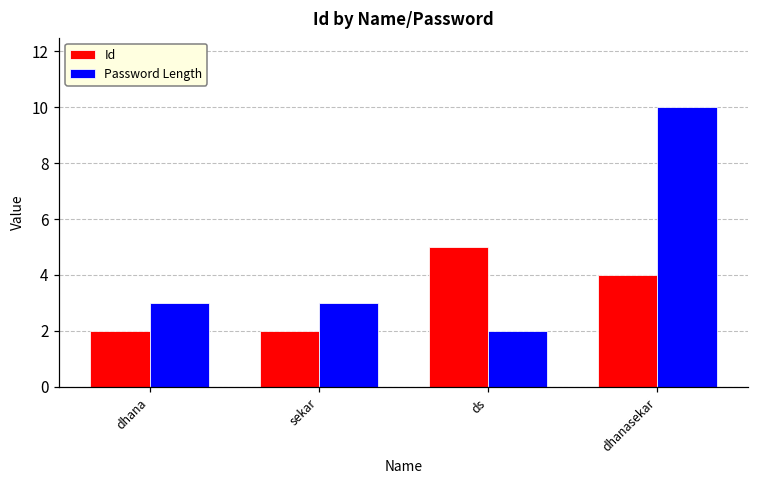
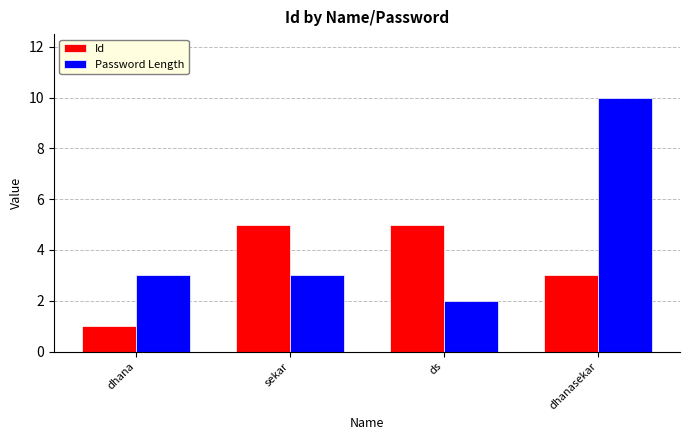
  {
    "Id": {
-     "dhana": 2,
-     "sekar": 2,
+     "dhana": 1,
+     "sekar": 5,
      "ds": 5,
-     "dhanasekar": 4
+     "dhanasekar": 3
    },
    "Password Length": {
      "dhana": 3,
      "sekar": 3,
      "ds": 2,
      "dhanasekar": 10
    }
  }
